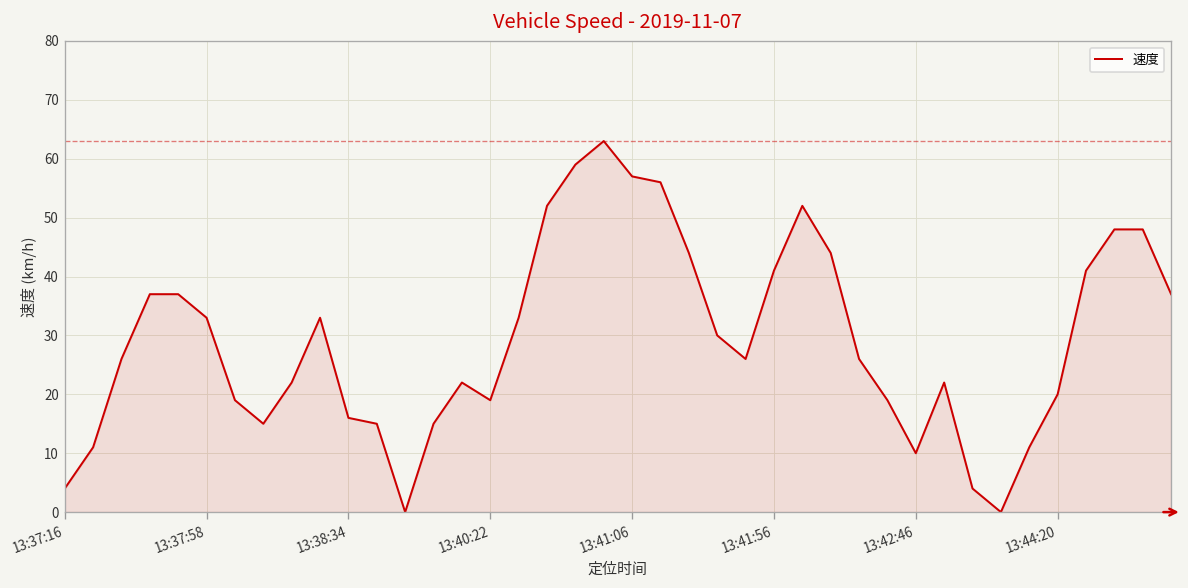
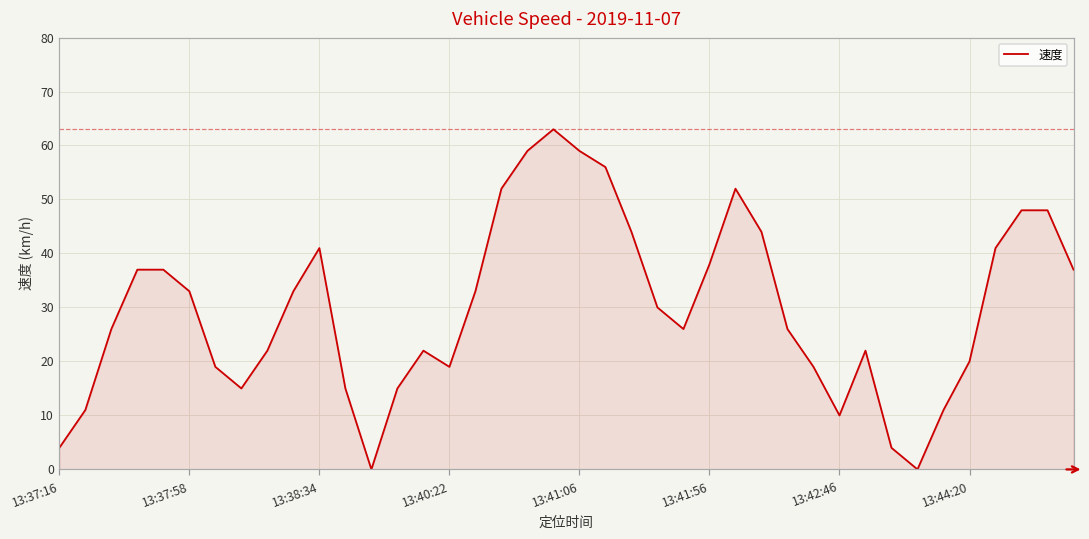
  {
    "13:37:16": 4,
    "13:37:58": 33,
-   "13:38:34": 16,
+   "13:38:34": 41,
    "13:40:22": 19,
-   "13:41:06": 57,
-   "13:41:56": 41,
+   "13:41:06": 59,
+   "13:41:56": 38,
    "13:42:46": 10,
    "13:44:20": 20
  }
